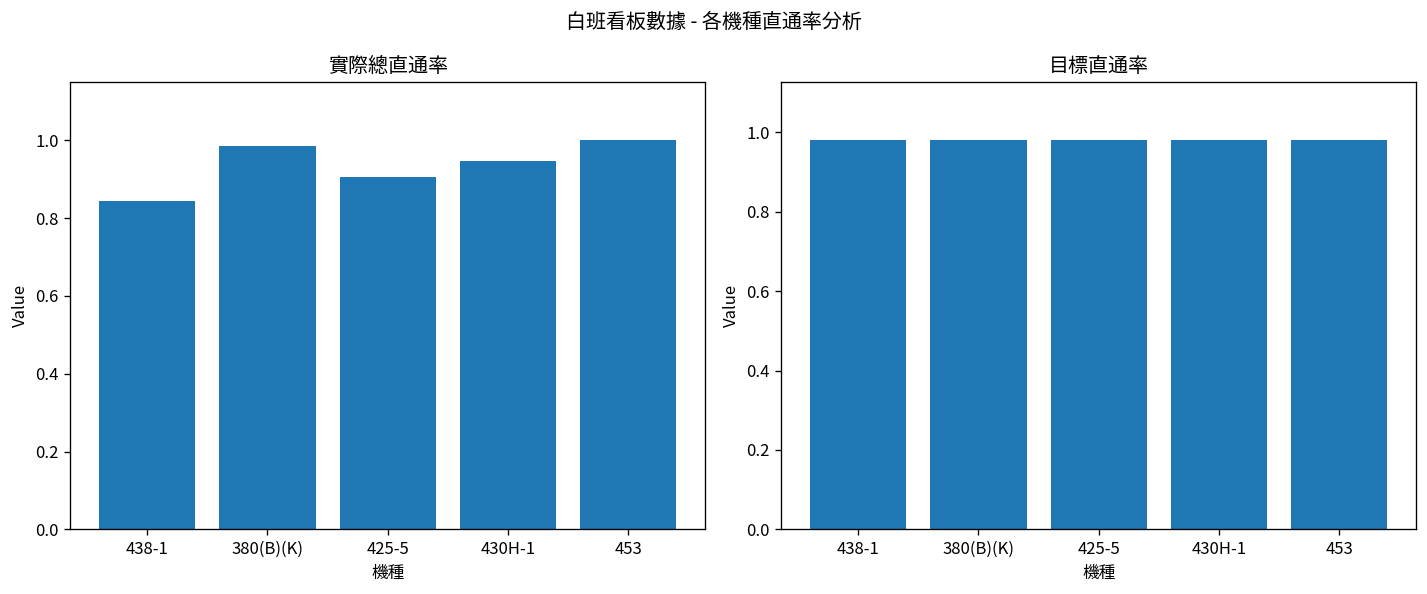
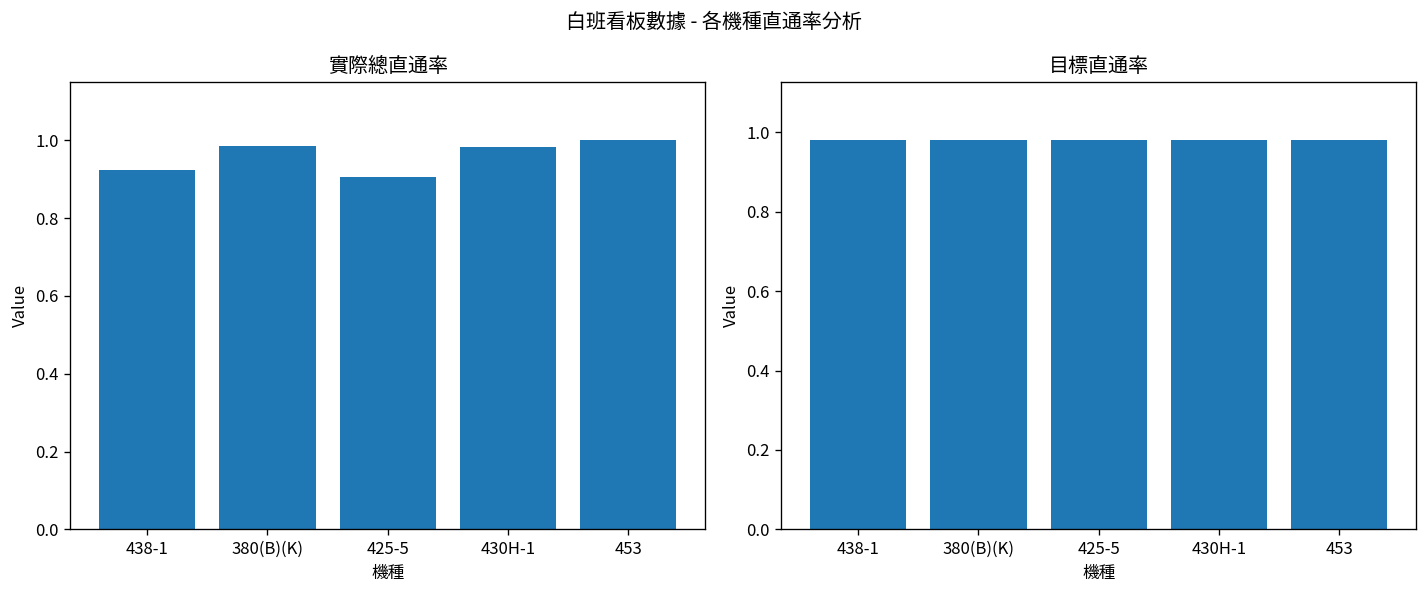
  {
    "實際總直通率": {
-     "438-1": 0.84,
+     "438-1": 0.92,
      "380(B)(K)": 0.99,
      "425-5": 0.91,
-     "430H-1": 0.95,
+     "430H-1": 0.98,
      "453": 1.00
    },
    "目標直通率": {
      "438-1": 0.98,
      "380(B)(K)": 0.98,
      "425-5": 0.98,
      "430H-1": 0.98,
      "453": 0.98
    }
  }
